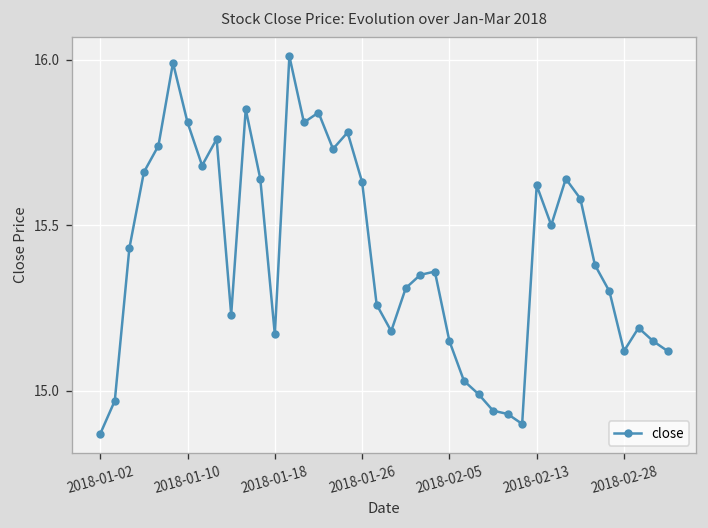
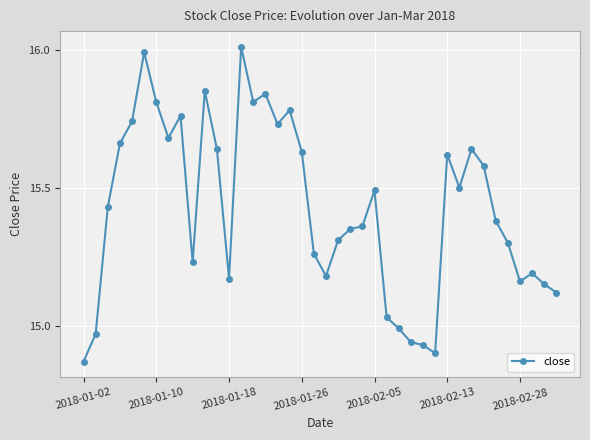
  {
    "2018-01-02": 14.87,
    "2018-01-10": 15.81,
    "2018-01-18": 15.17,
    "2018-01-26": 15.63,
-   "2018-02-05": 15.15,
+   "2018-02-05": 15.49,
    "2018-02-13": 15.62,
-   "2018-02-28": 15.12
+   "2018-02-28": 15.16
  }
